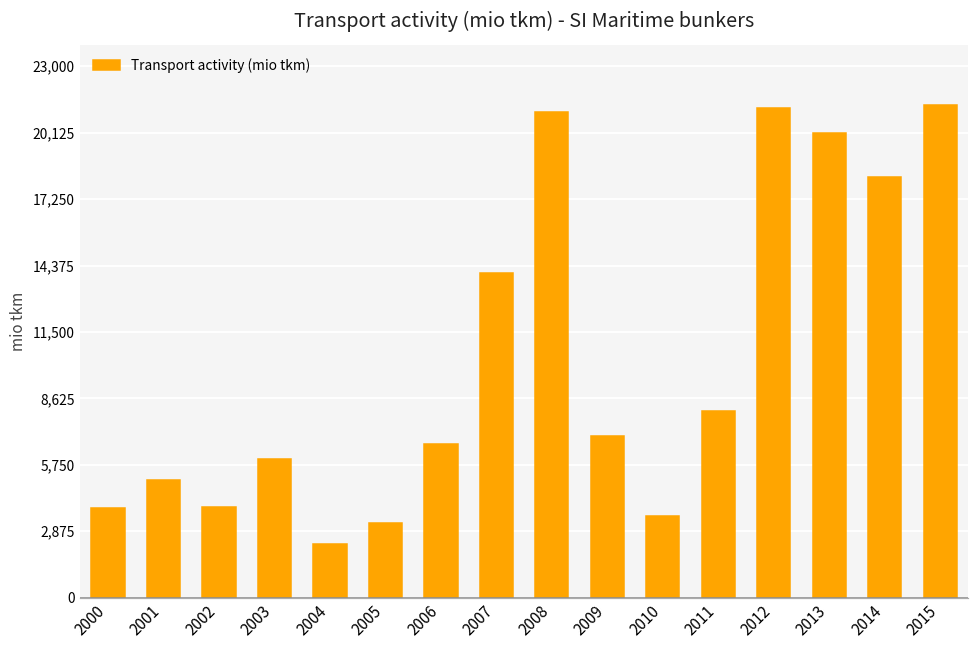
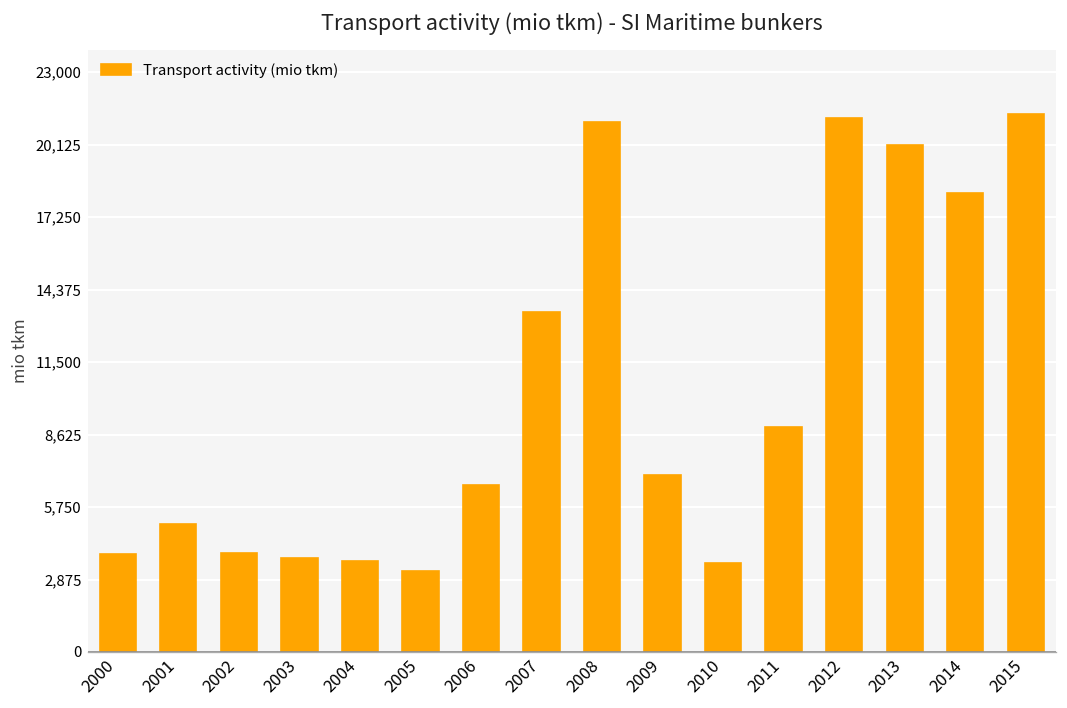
  {
    "2000": "3,900",
    "2001": "5,100",
    "2002": "3,900",
-   "2003": "6,000",
-   "2004": "2,300",
+   "2003": "3,700",
+   "2004": "3,600",
    "2005": "3,200",
    "2006": "6,600",
-   "2007": "14,000",
+   "2007": "13,500",
    "2008": "21,000",
    "2009": "7,000",
    "2010": "3,500",
-   "2011": "8,100",
+   "2011": "8,900",
    "2012": "21,200",
    "2013": "20,100",
    "2014": "18,200",
    "2015": "21,300"
  }
